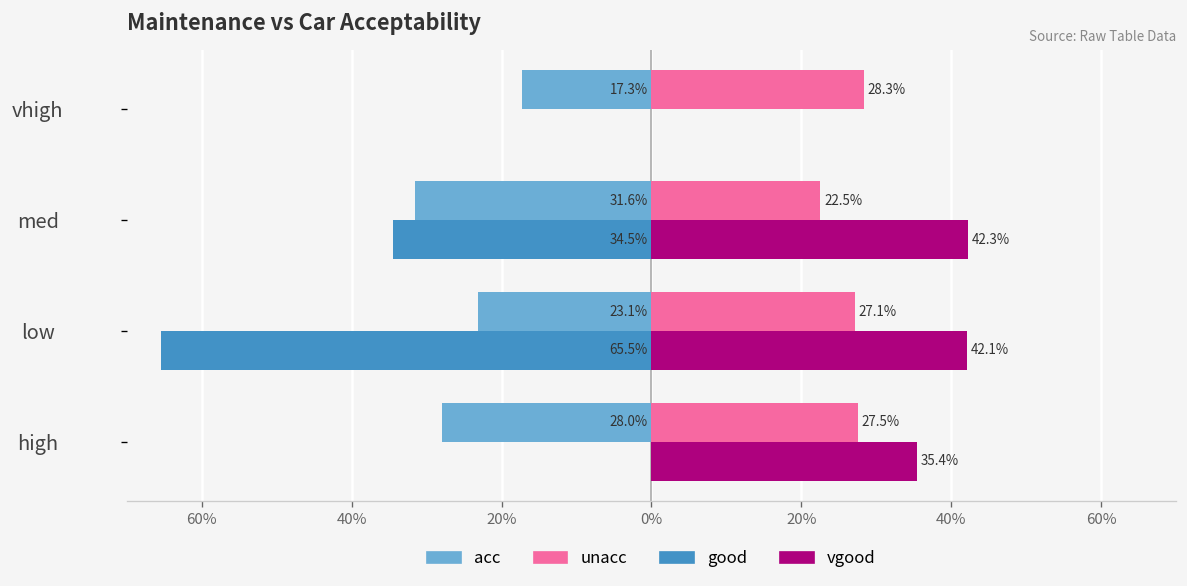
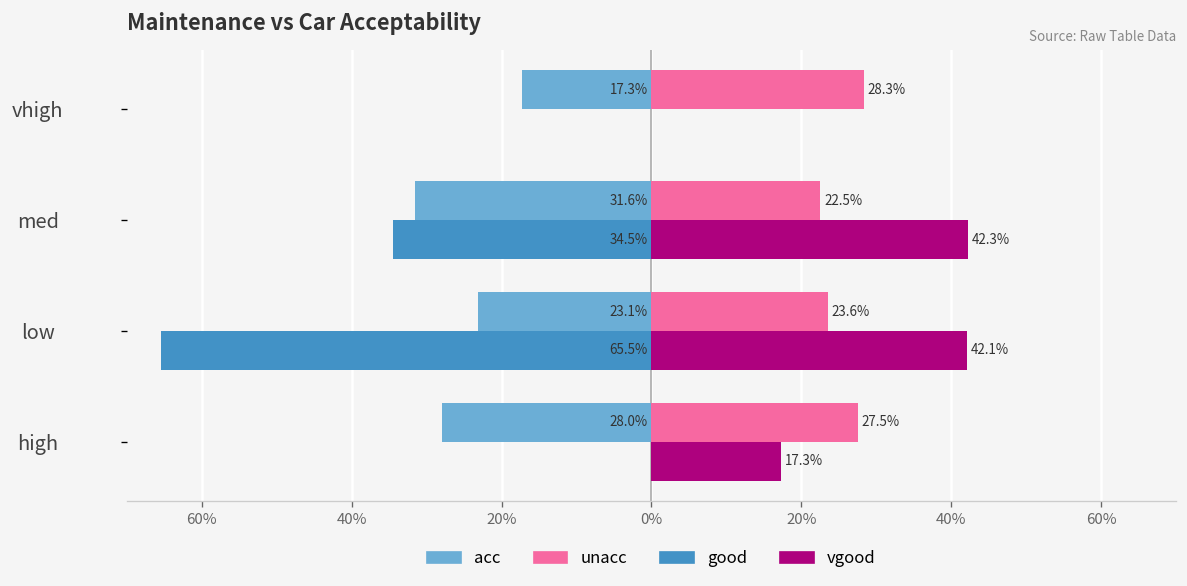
  {
    "unacc": {
      "vhigh": "28.3%",
      "med": "22.5%",
-     "low": "27.1%",
+     "low": "23.6%",
      "high": "27.5%"
    },
    "vgood": {
      "med": "42.3%",
      "low": "42.1%",
-     "high": "35.4%"
+     "high": "17.3%"
    }
  }
